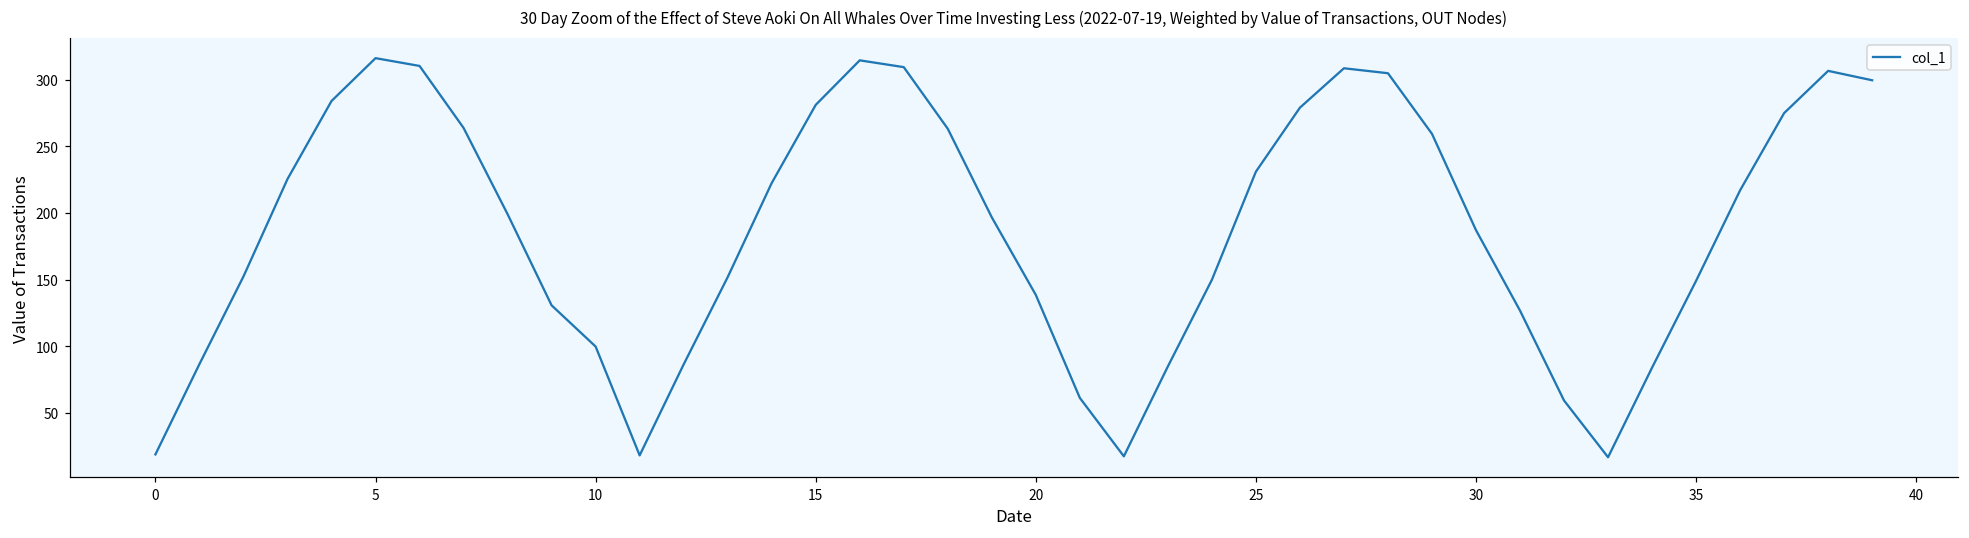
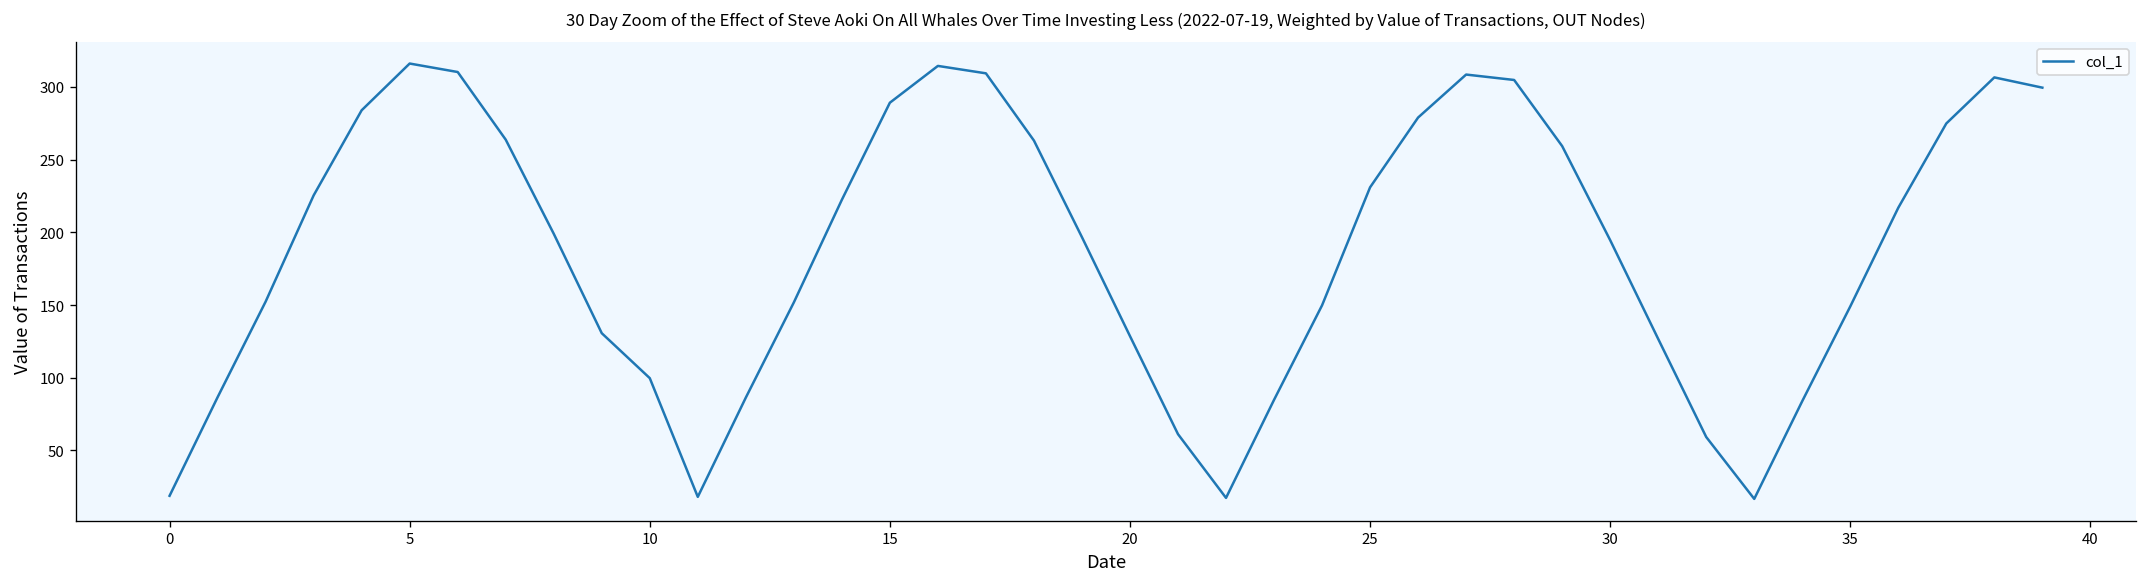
  {
    "0": 19,
    "5": 316,
    "10": 100,
-   "15": 281,
-   "20": 138,
+   "15": 289,
+   "20": 129,
    "25": 231,
-   "30": 187,
+   "30": 195,
    "35": 149
  }
